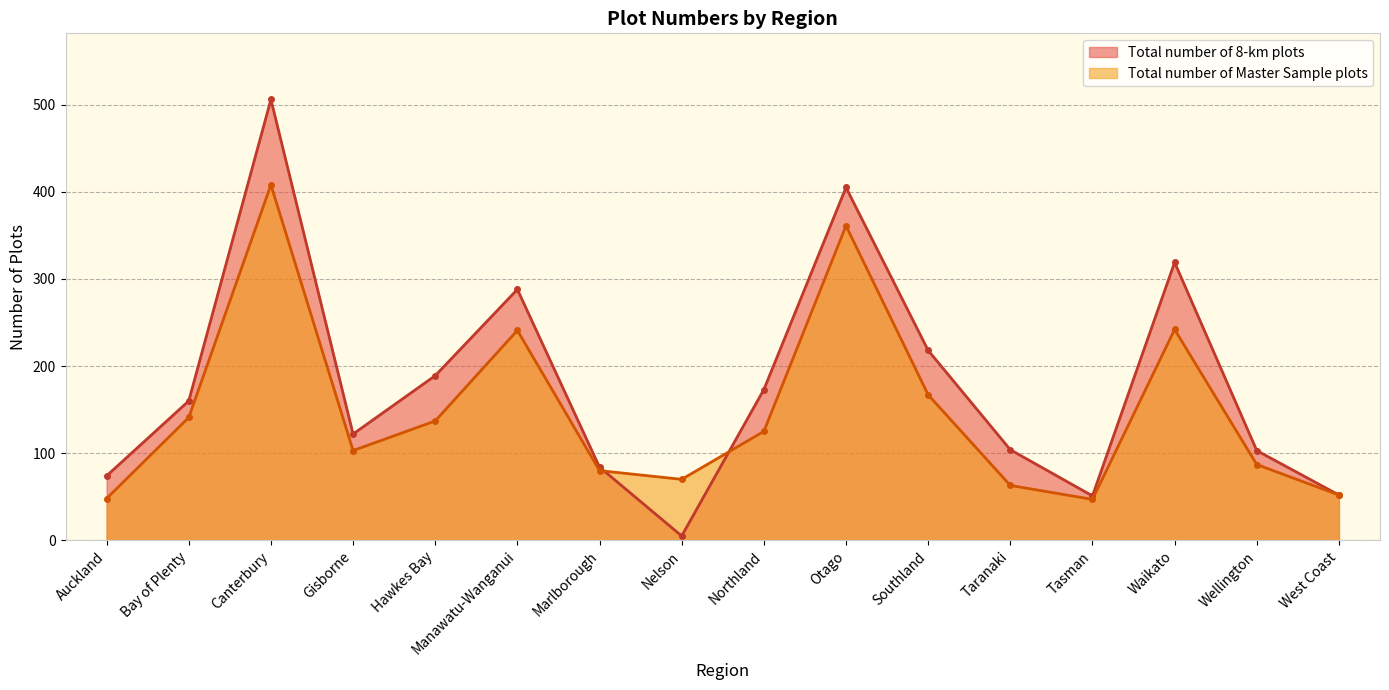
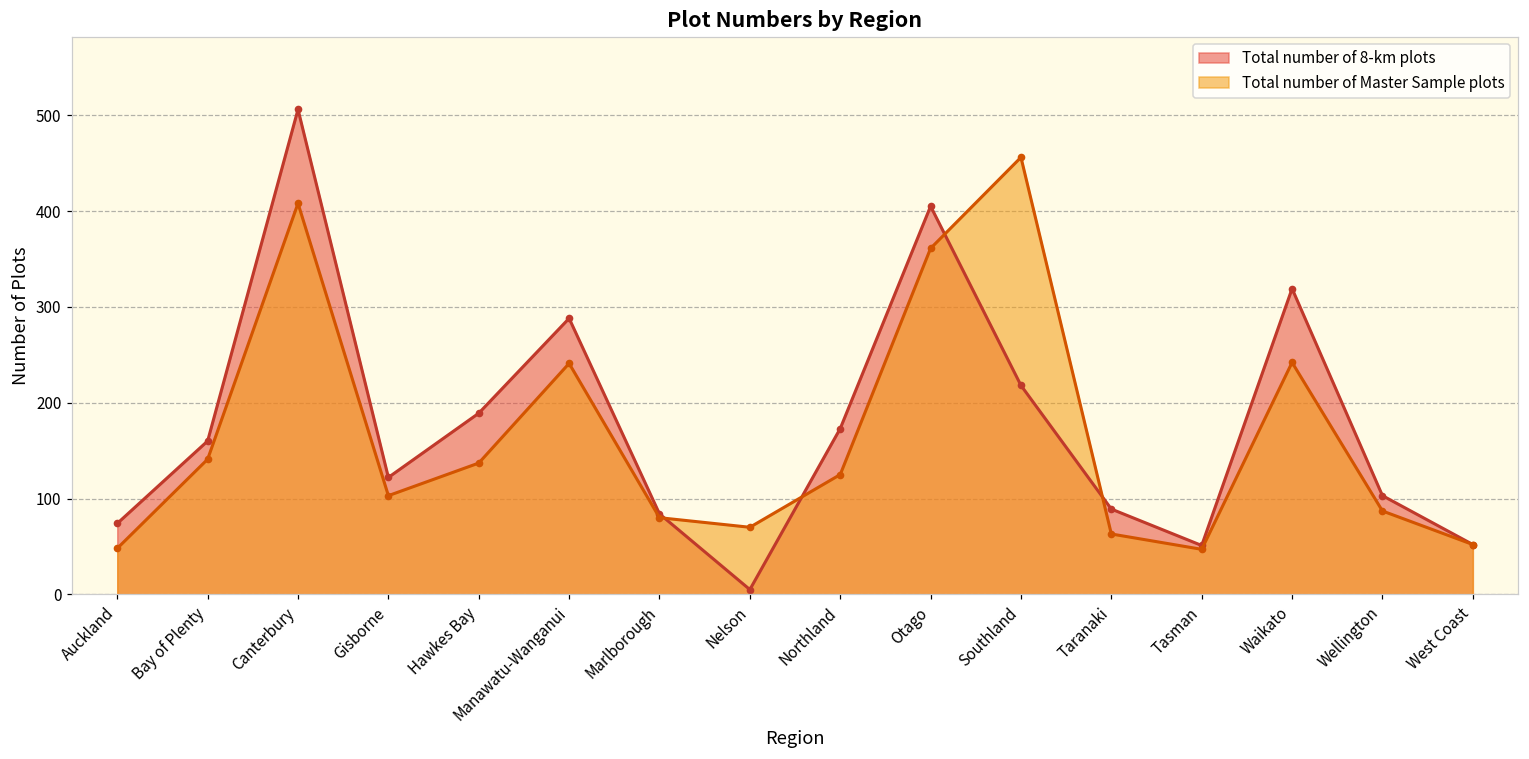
  {
    "Total number of 8-km plots": {
      "Auckland": 70,
      "Bay of Plenty": 160,
      "Canterbury": 510,
      "Gisborne": 120,
      "Hawkes Bay": 190,
      "Manawatu-Wanganui": 290,
      "Marlborough": 80,
      "Nelson": 10,
      "Northland": 170,
      "Otago": 410,
      "Southland": 220,
-     "Taranaki": 100,
+     "Taranaki": 90,
      "Tasman": 50,
      "Waikato": 320,
      "Wellington": 100
    },
    "Total number of Master Sample plots": {
      "Auckland": 50,
      "Bay of Plenty": 140,
      "Canterbury": 410,
      "Gisborne": 100,
      "Hawkes Bay": 140,
      "Manawatu-Wanganui": 240,
      "Marlborough": 80,
      "Nelson": 70,
      "Northland": 130,
      "Otago": 360,
-     "Southland": 170,
+     "Southland": 460,
      "Taranaki": 60,
      "Tasman": 50,
      "Waikato": 240,
      "Wellington": 90
    }
  }
